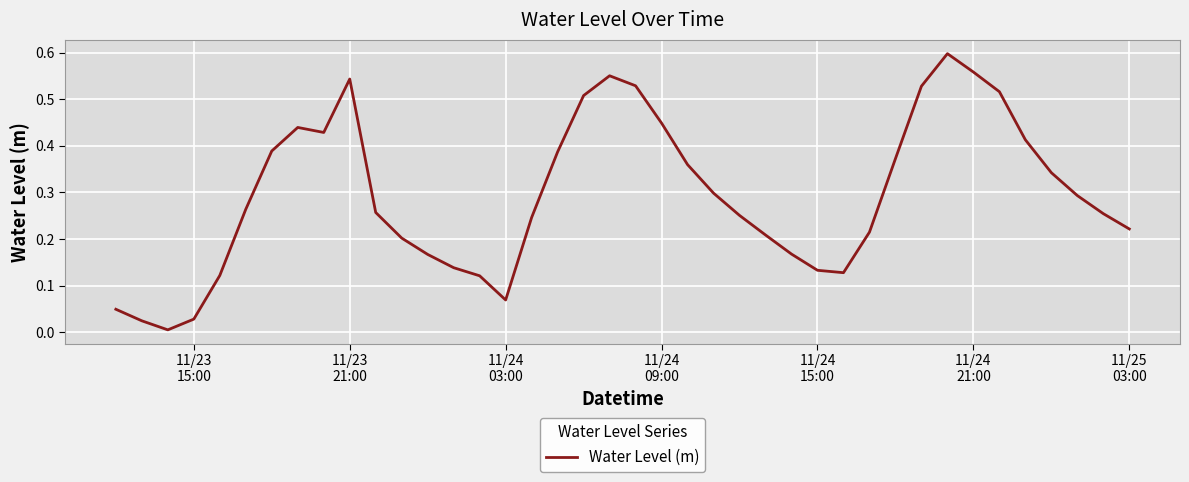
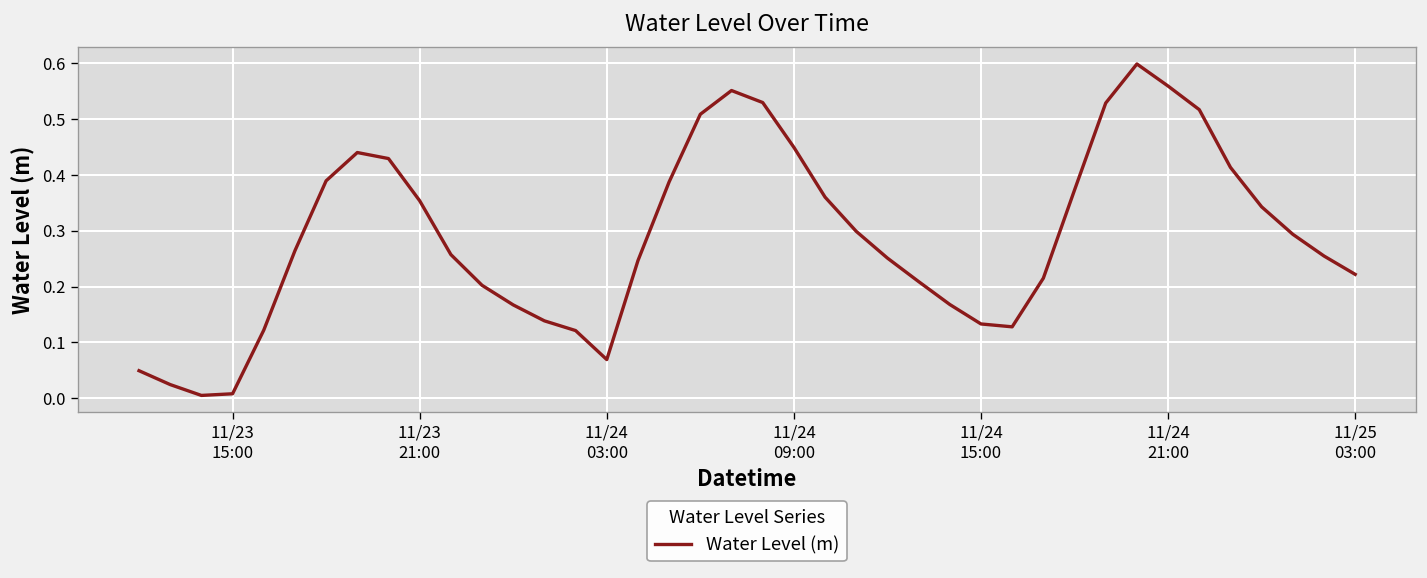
  {
-   "11/23 15:00": 0.03,
-   "11/23 21:00": 0.54,
+   "11/23 15:00": 0.01,
+   "11/23 21:00": 0.35,
    "11/24 03:00": 0.07,
    "11/24 09:00": 0.45,
    "11/24 15:00": 0.13,
    "11/24 21:00": 0.56,
    "11/25 03:00": 0.22
  }
